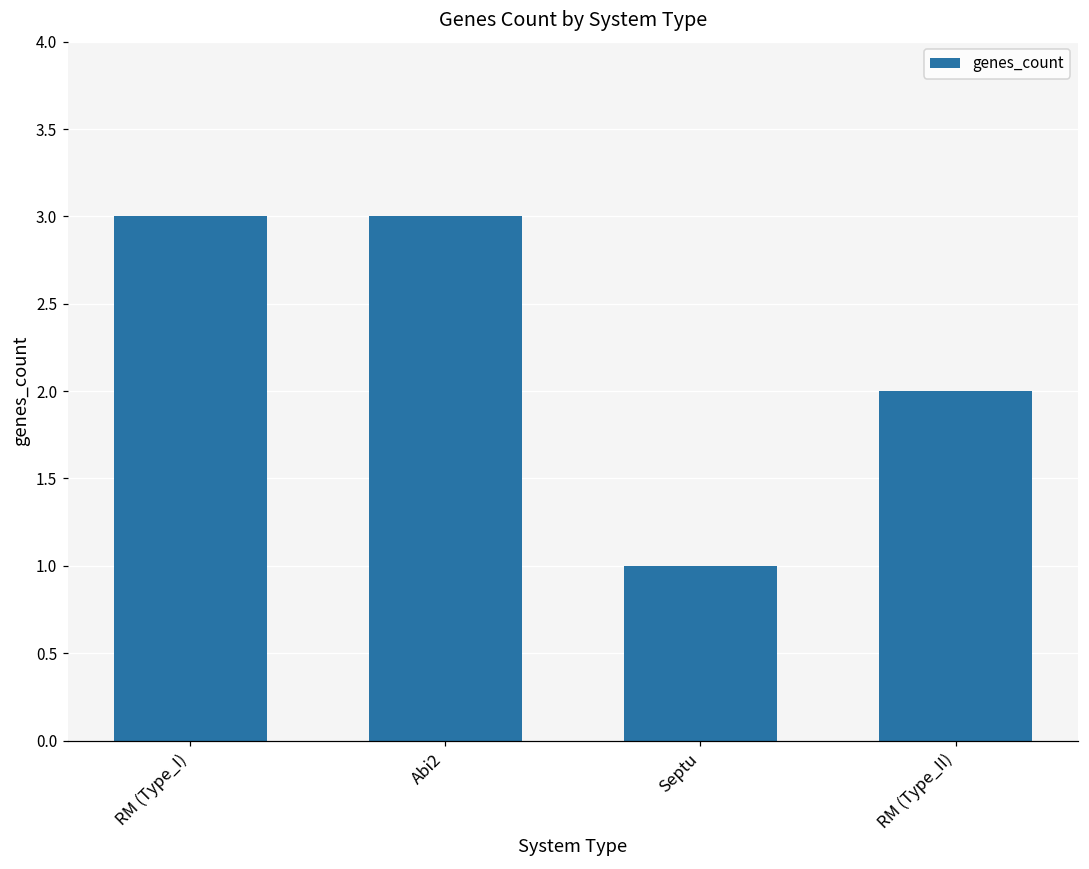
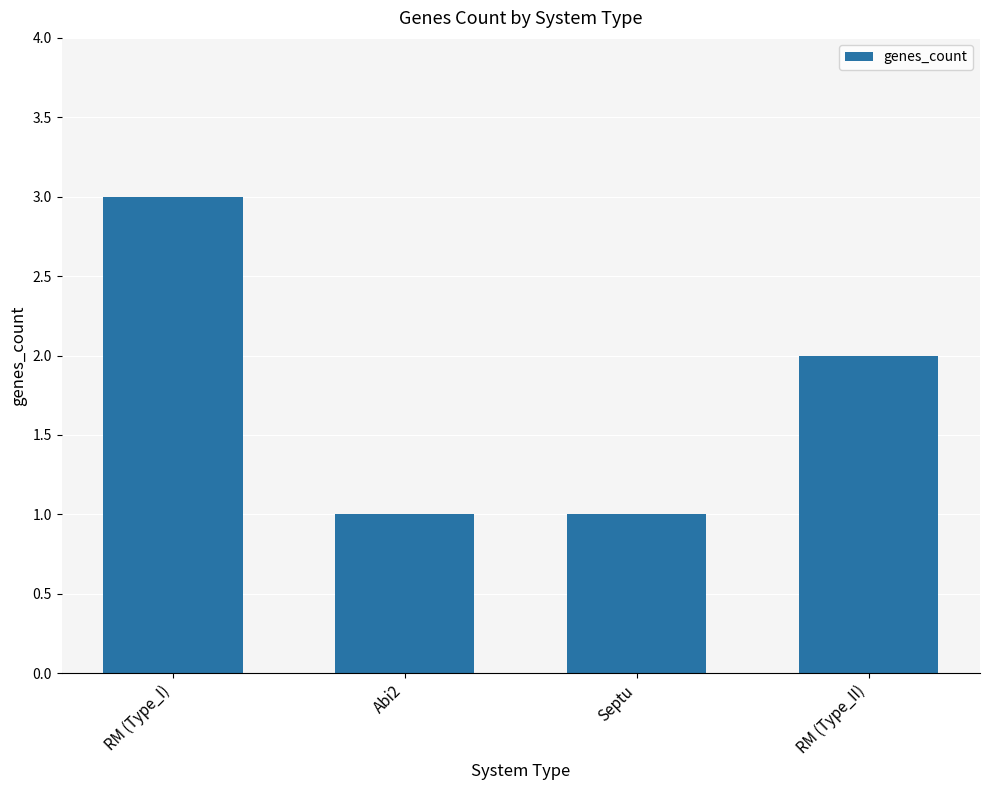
  {
    "RM (Type_I)": 3,
-   "Abi2": 3,
+   "Abi2": 1,
    "Septu": 1,
    "RM (Type_II)": 2
  }
